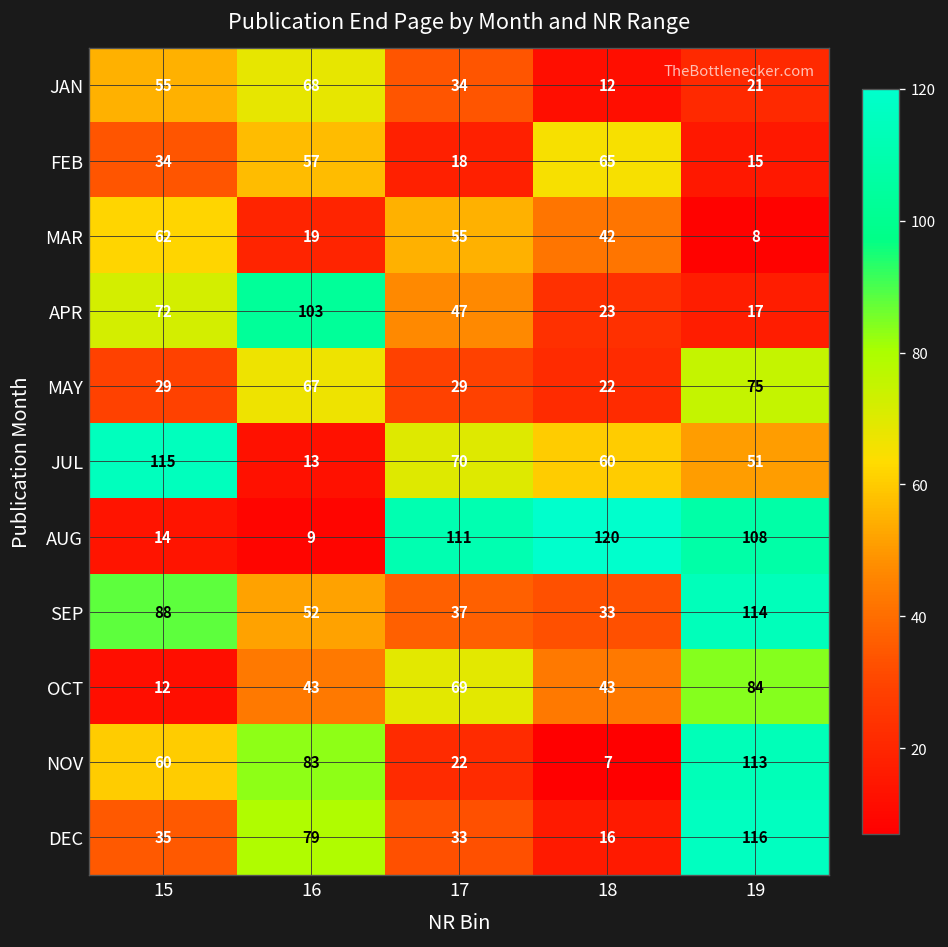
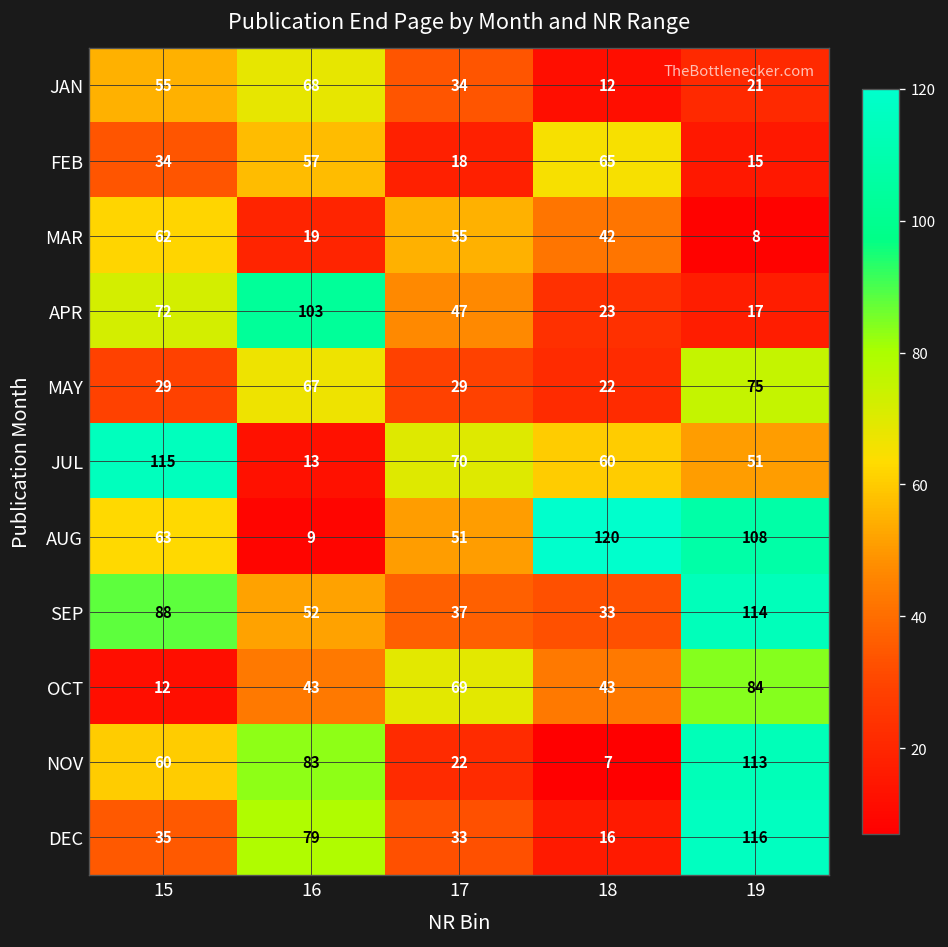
  {
    "JAN": {
      "15": 55,
      "16": 68,
      "17": 34,
      "18": 12
    },
    "FEB": {
      "15": 34,
      "16": 57,
      "17": 18,
      "18": 65,
      "19": 15
    },
    "MAR": {
      "15": 62,
      "16": 19,
      "17": 55,
      "18": 42,
      "19": 8
    },
    "APR": {
      "15": 72,
      "16": 103,
      "17": 47,
      "18": 23,
      "19": 17
    },
    "MAY": {
      "15": 29,
      "16": 67,
      "17": 29,
      "18": 22,
      "19": 75
    },
    "JUL": {
      "15": 115,
      "16": 13,
      "17": 70,
      "18": 60,
      "19": 51
    },
    "AUG": {
-     "15": 14,
+     "15": 63,
      "16": 9,
-     "17": 111,
+     "17": 51,
      "18": 120,
      "19": 108
    },
    "SEP": {
      "15": 88,
      "16": 52,
      "17": 37,
      "18": 33,
      "19": 114
    },
    "OCT": {
      "15": 12,
      "16": 43,
      "17": 69,
      "18": 43,
      "19": 84
    },
    "NOV": {
      "15": 60,
      "16": 83,
      "17": 22,
      "18": 7,
      "19": 113
    },
    "DEC": {
      "15": 35,
      "16": 79,
      "17": 33,
      "18": 16,
      "19": 116
    }
  }
